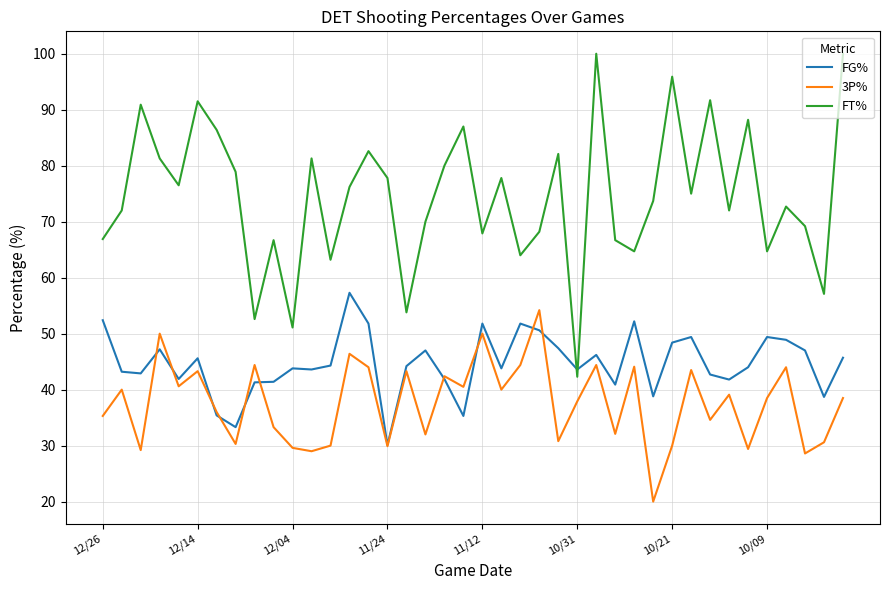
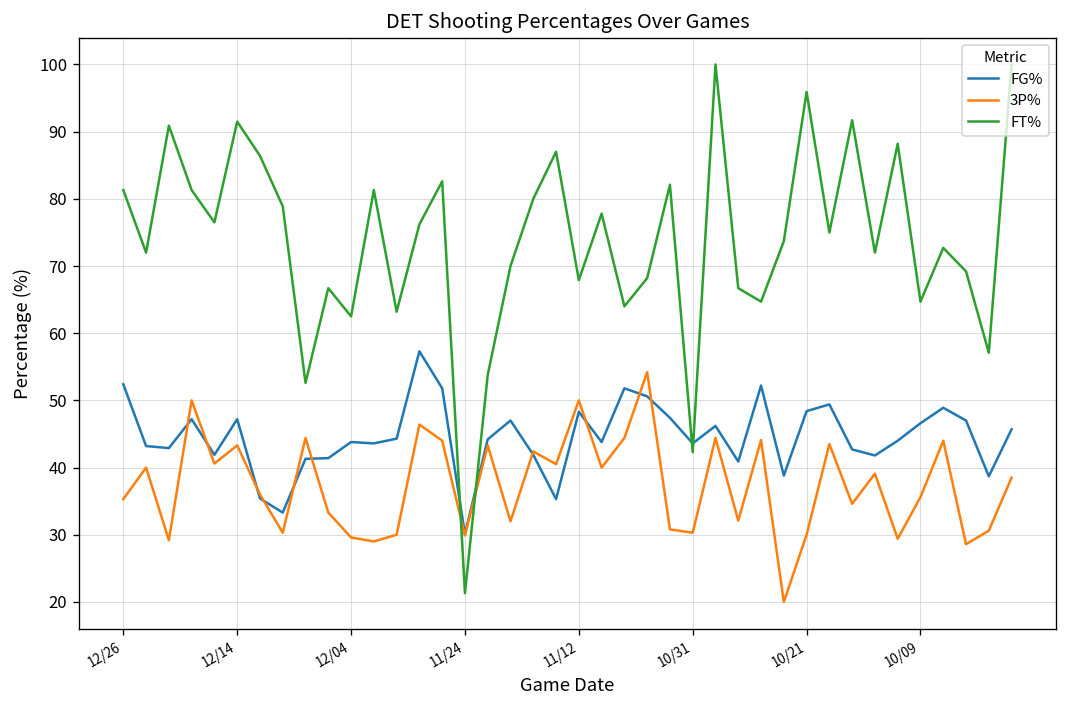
  {
    "FG%": {
      "12/26": 52,
-     "12/14": 46,
+     "12/14": 47,
      "12/04": 44,
-     "11/12": 52,
+     "11/12": 48,
      "10/31": 44,
      "10/21": 48,
-     "10/09": 49
+     "10/09": 47
    },
    "3P%": {
      "12/26": 35,
      "12/14": 43,
      "12/04": 30,
      "11/12": 50,
-     "10/31": 38,
+     "10/31": 30,
      "10/21": 30,
-     "10/09": 39
+     "10/09": 36
    },
    "FT%": {
-     "12/26": 67,
+     "12/26": 81,
      "12/14": 92,
-     "12/04": 51,
-     "11/24": 78,
+     "12/04": 63,
+     "11/24": 21,
      "11/12": 68,
      "10/31": 42,
      "10/21": 96,
      "10/09": 65
    }
  }
